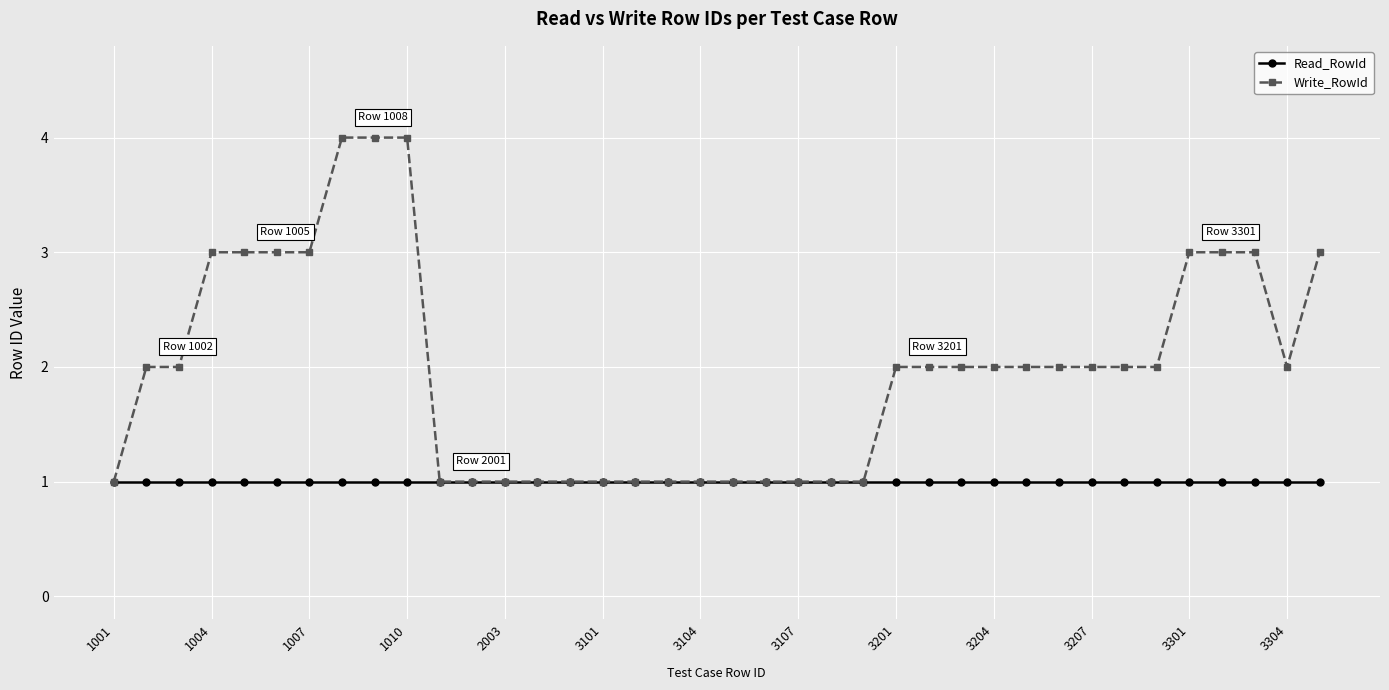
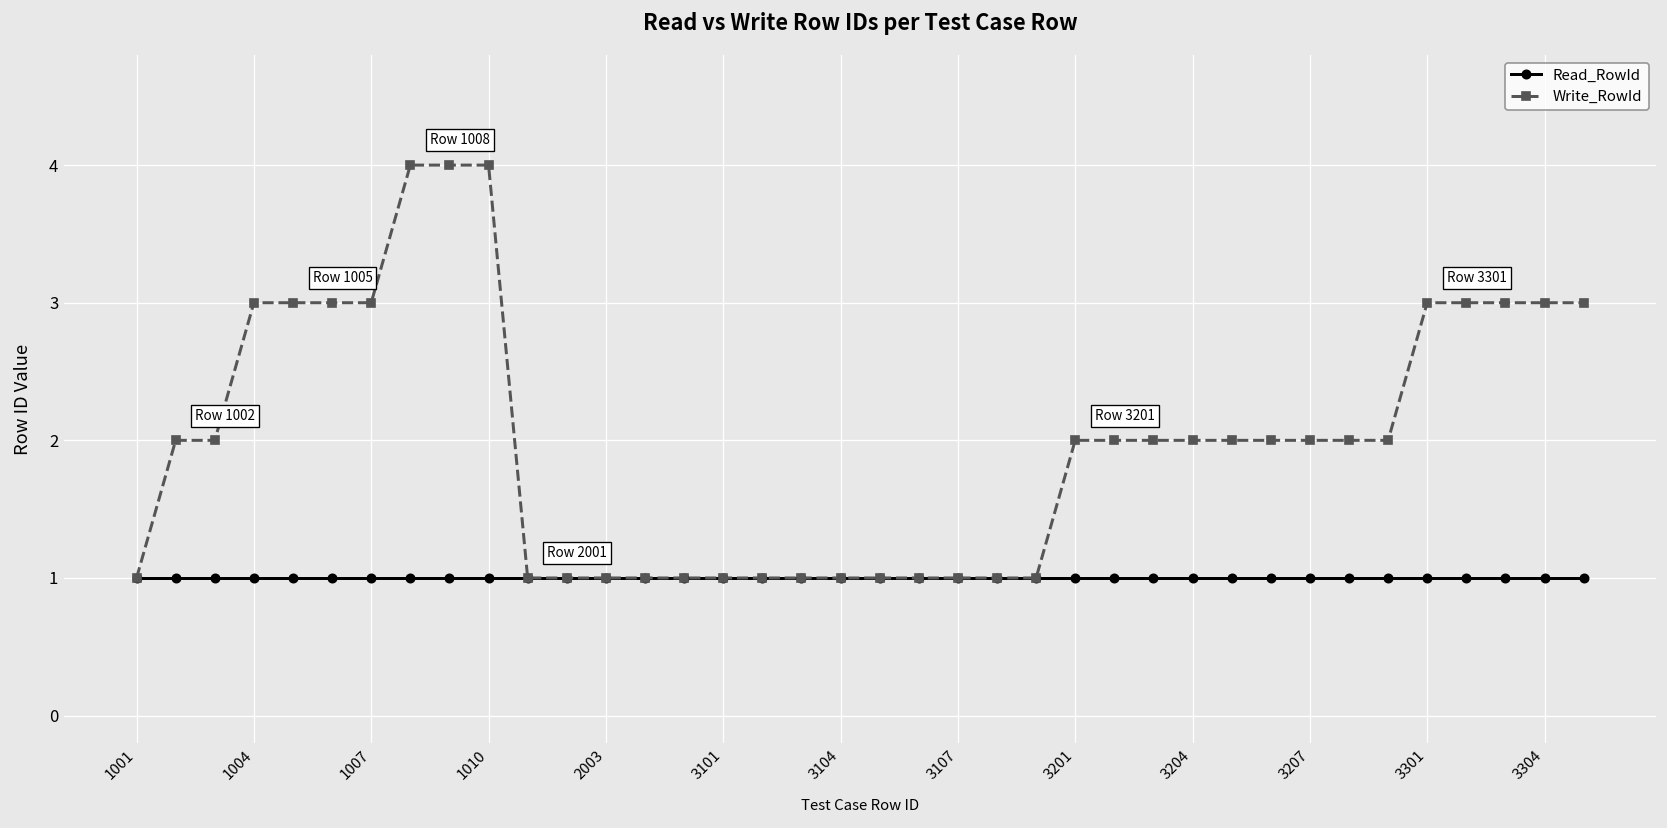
  {
    "Read_RowId": {
      "1004": 1,
      "1007": 1,
      "1010": 1,
      "3201": 1,
      "3204": 1,
      "3207": 1,
      "3301": 1,
      "3304": 1
    },
    "Write_RowId": {
      "1004": 3,
      "3201": 2,
      "3204": 2,
      "3207": 2,
      "3301": 3,
-     "3304": 2
+     "3304": 3
    }
  }
